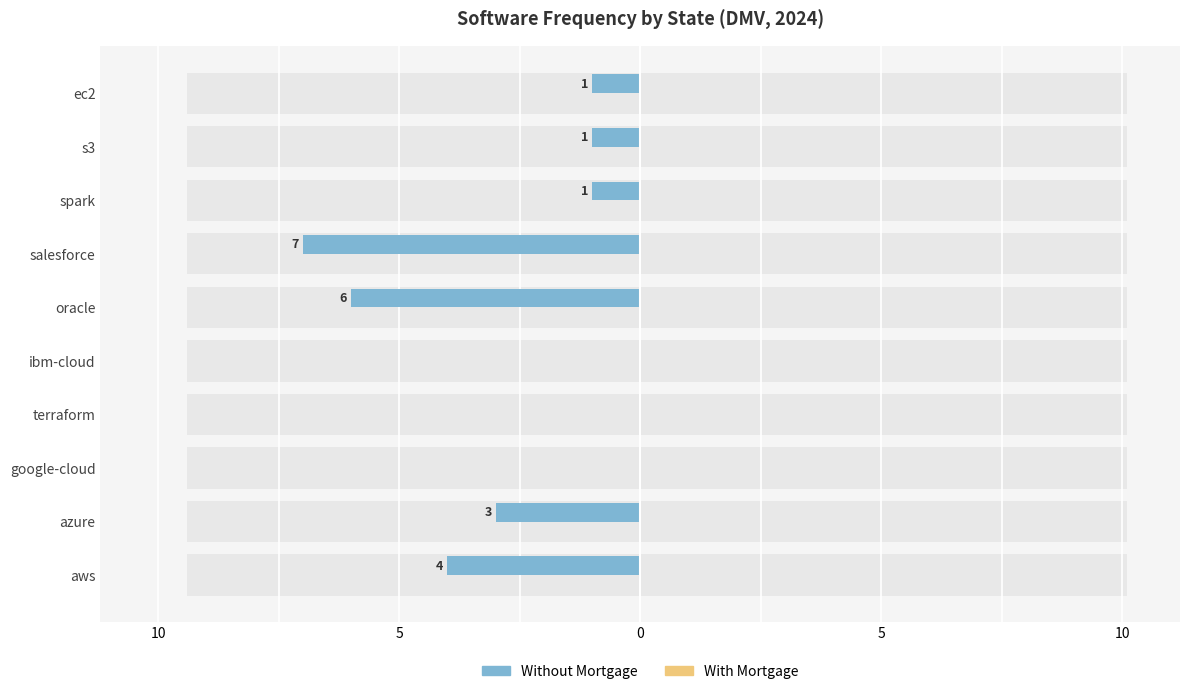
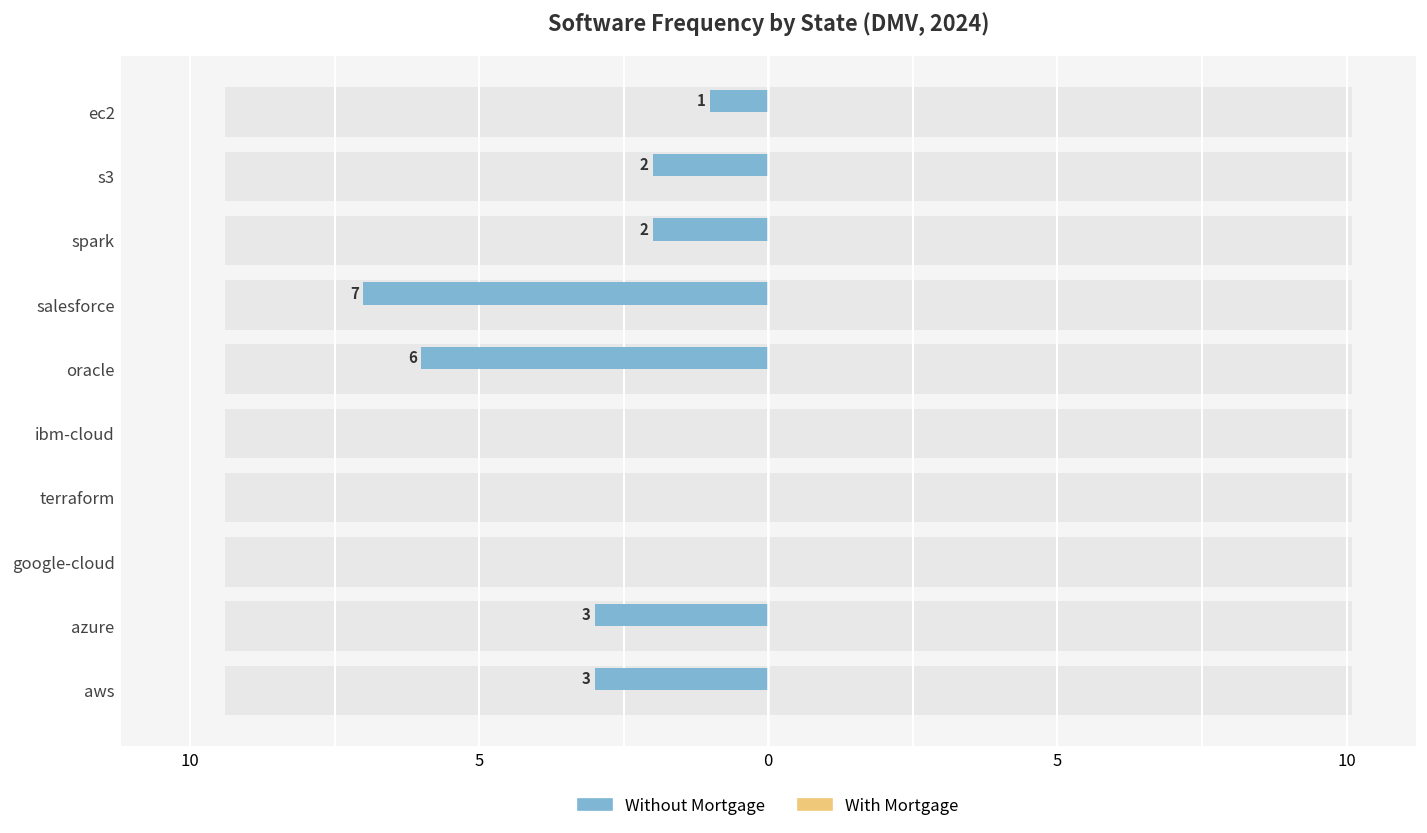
  {
    "Without Mortgage": {
-     "s3": 1,
-     "spark": 1,
-     "aws": 4
+     "s3": 2,
+     "spark": 2,
+     "aws": 3
    }
  }
